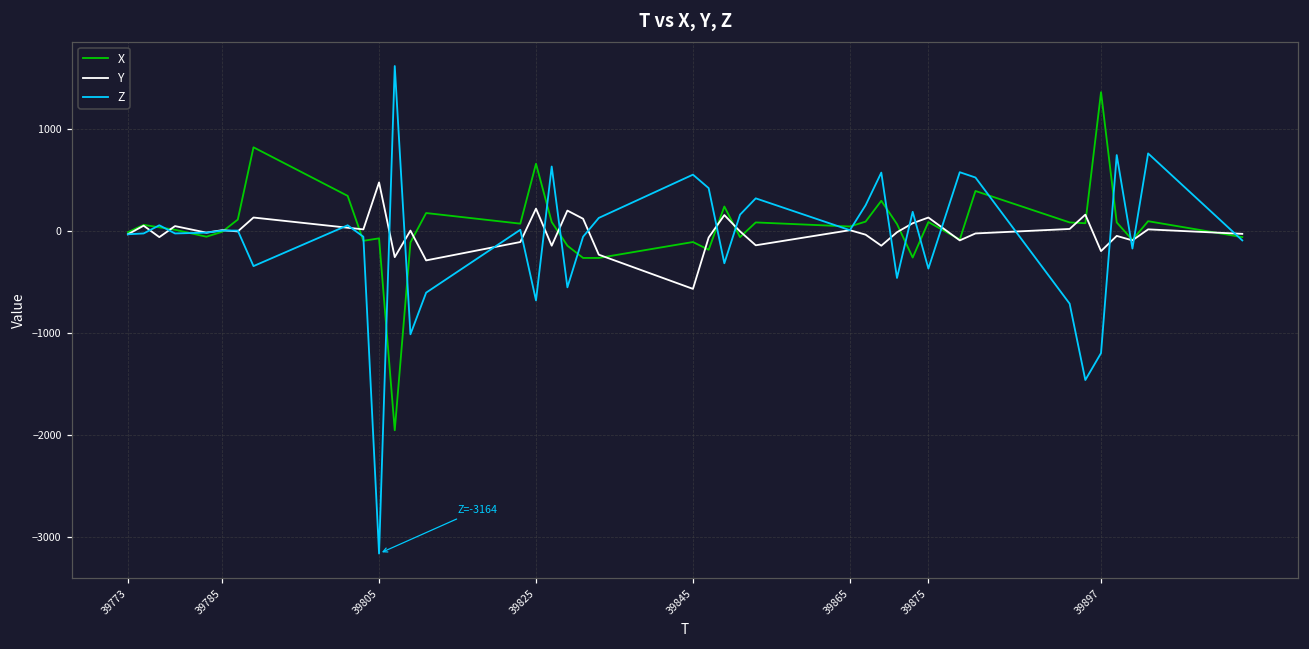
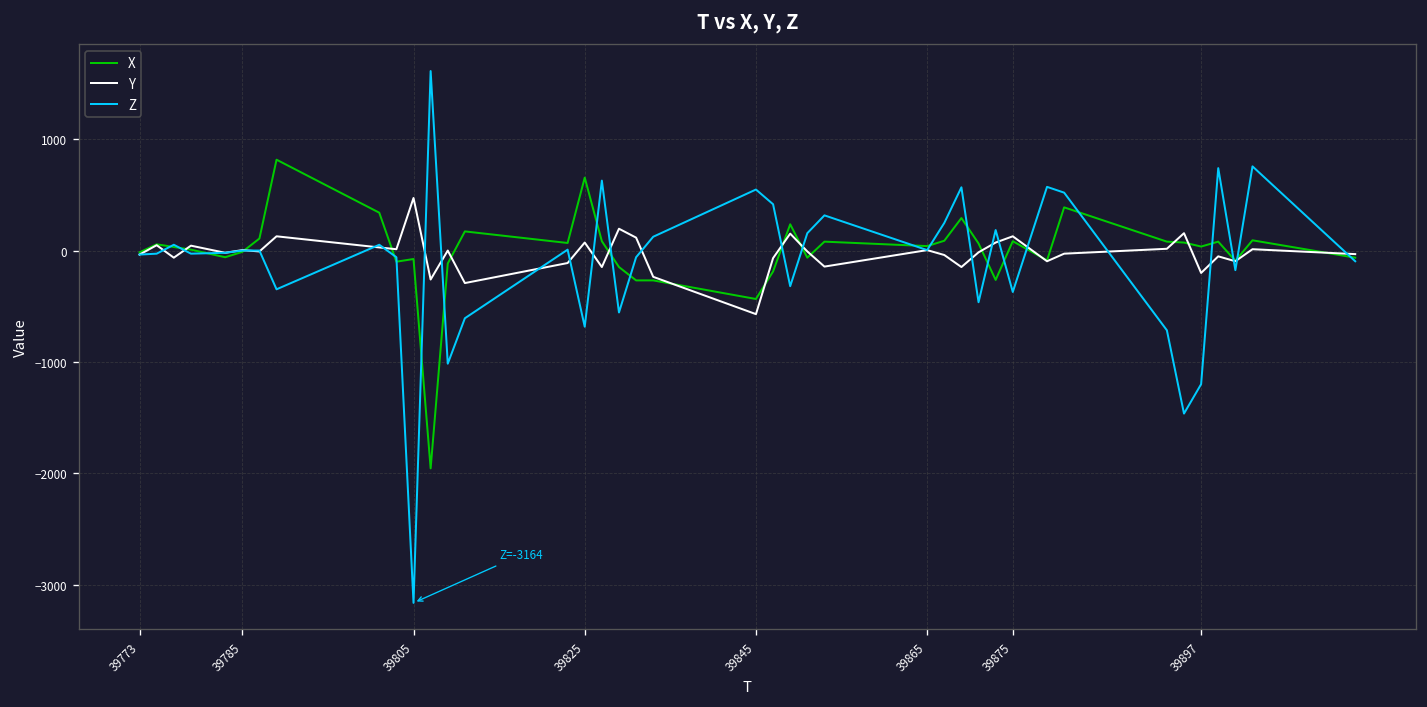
  {
    "X": {
      "39805": -100,
      "39825": 700,
-     "39845": -100,
+     "39845": -400,
      "39865": 0,
      "39875": 100,
-     "39897": 1400
+     "39897": 0
    },
    "Y": {
      "39805": 500,
-     "39825": 200,
+     "39825": 100,
      "39845": -600,
      "39875": 100,
      "39897": -200
    },
    "Z": {
      "39805": -3164
    }
  }
